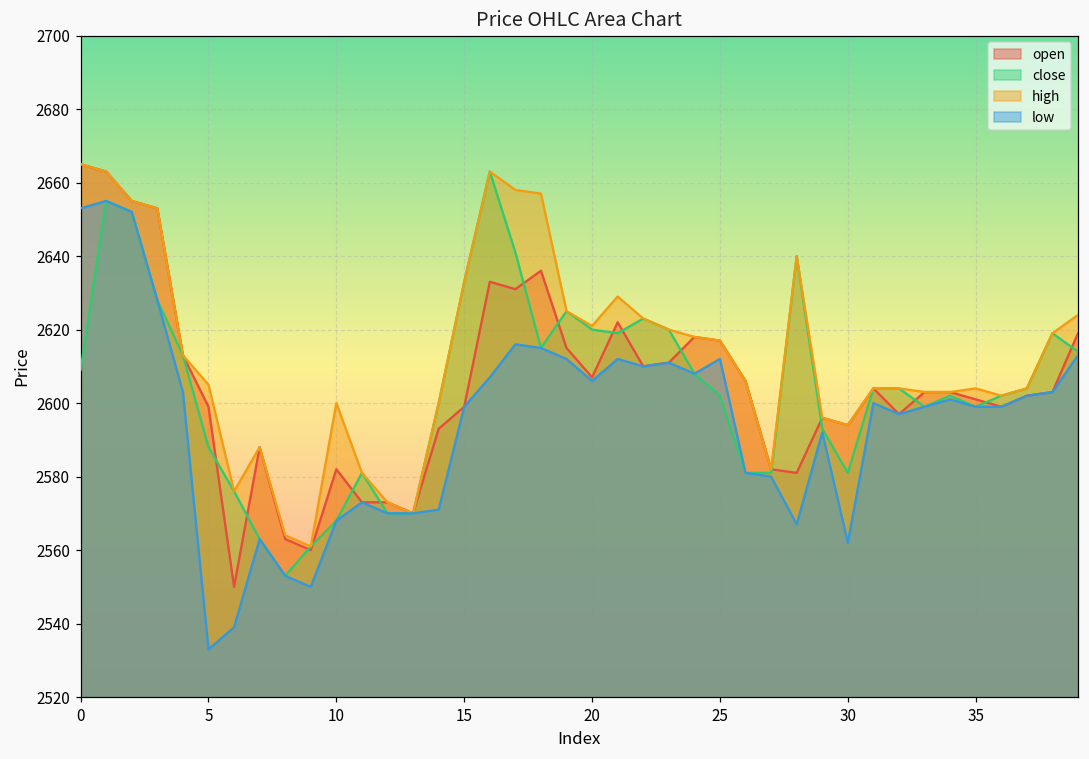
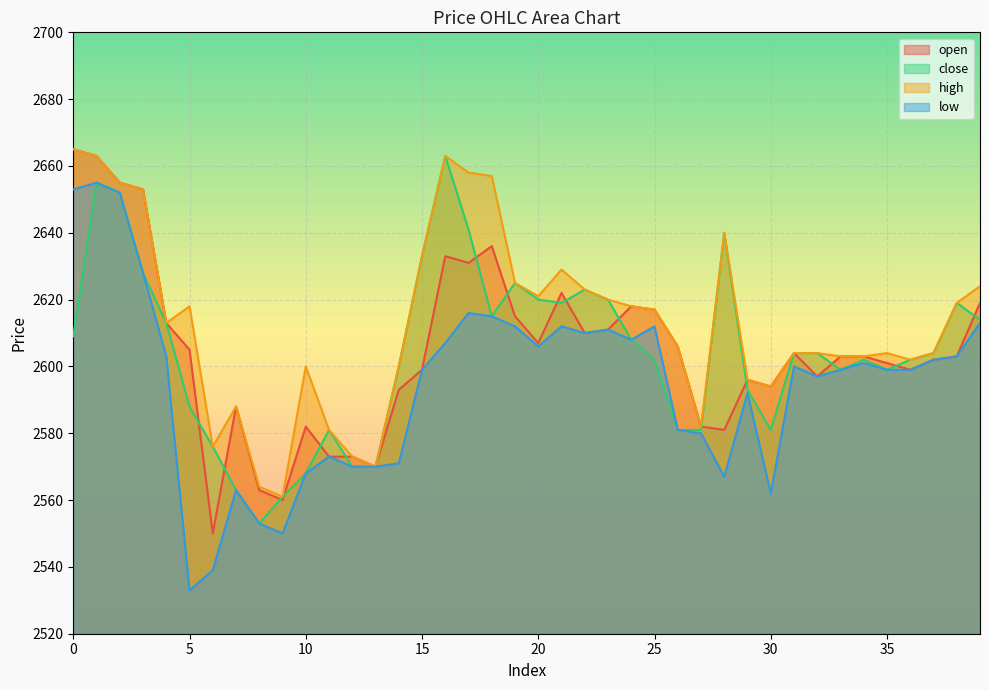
  {
    "open": {
-     "5": 2599,
+     "5": 2605,
      "10": 2582,
      "20": 2607,
      "35": 2601
    },
    "close": {
      "0": 2609,
      "5": 2588,
      "20": 2620,
      "25": 2602,
      "30": 2581
    },
    "high": {
-     "5": 2605,
+     "5": 2618,
      "10": 2600,
      "20": 2621,
      "35": 2604
    },
    "low": {
      "0": 2653,
      "5": 2533,
      "20": 2606,
      "25": 2612,
      "30": 2562
    }
  }
